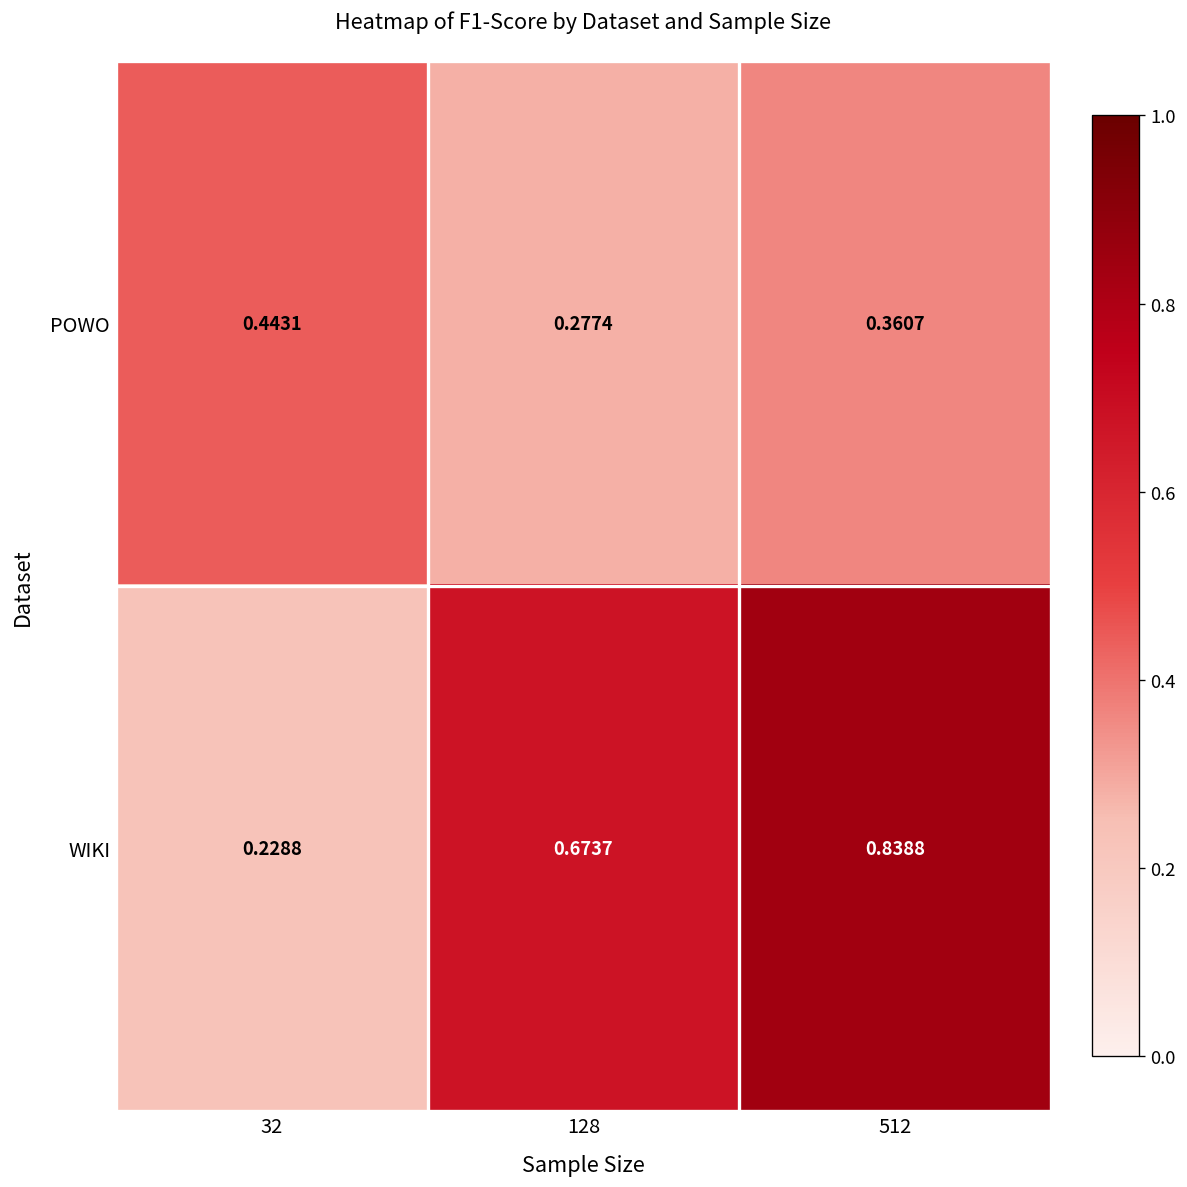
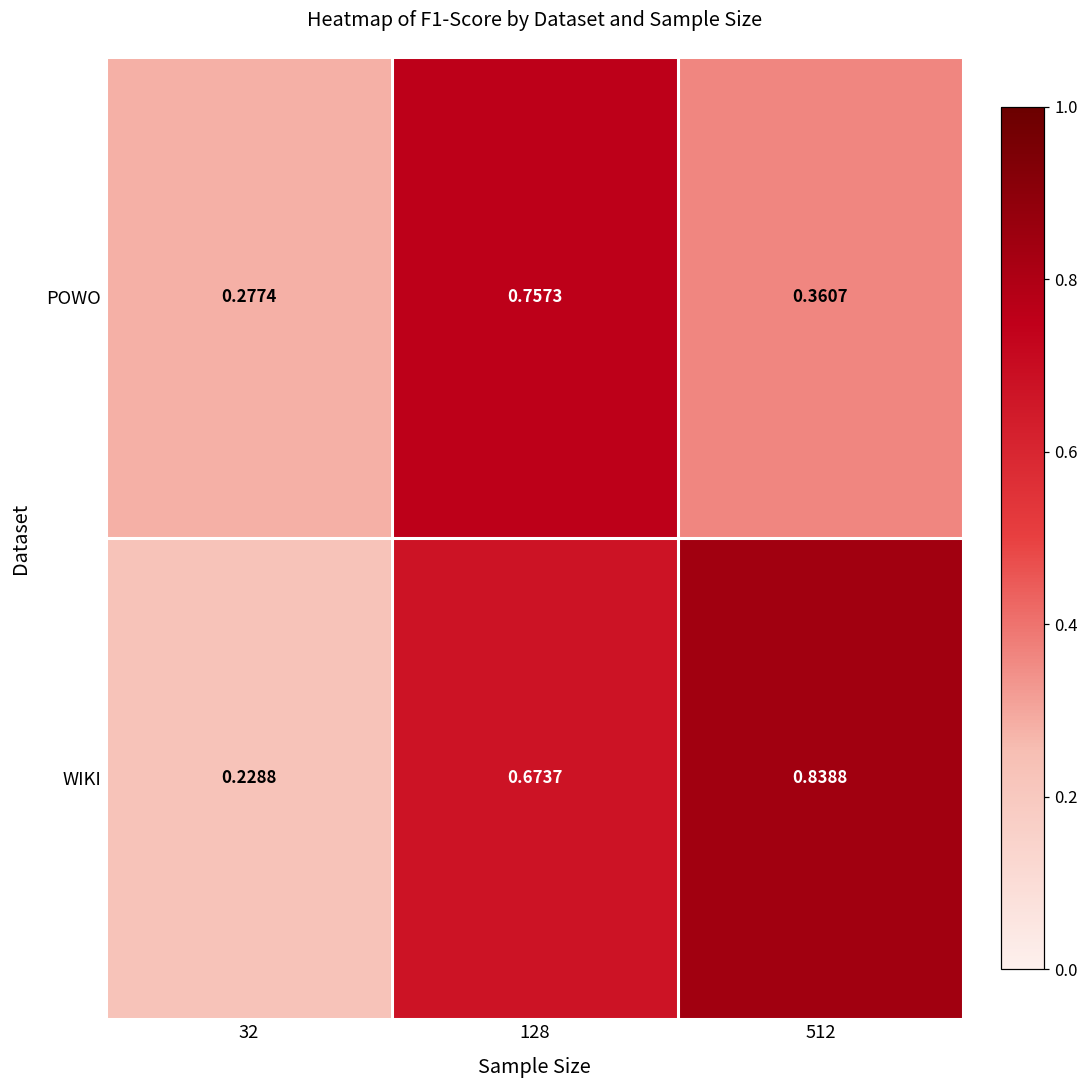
  {
    "POWO": {
-     "32": 0.4431,
-     "128": 0.2774,
+     "32": 0.2774,
+     "128": 0.7573,
      "512": 0.3607
    },
    "WIKI": {
      "32": 0.2288,
      "128": 0.6737,
      "512": 0.8388
    }
  }
